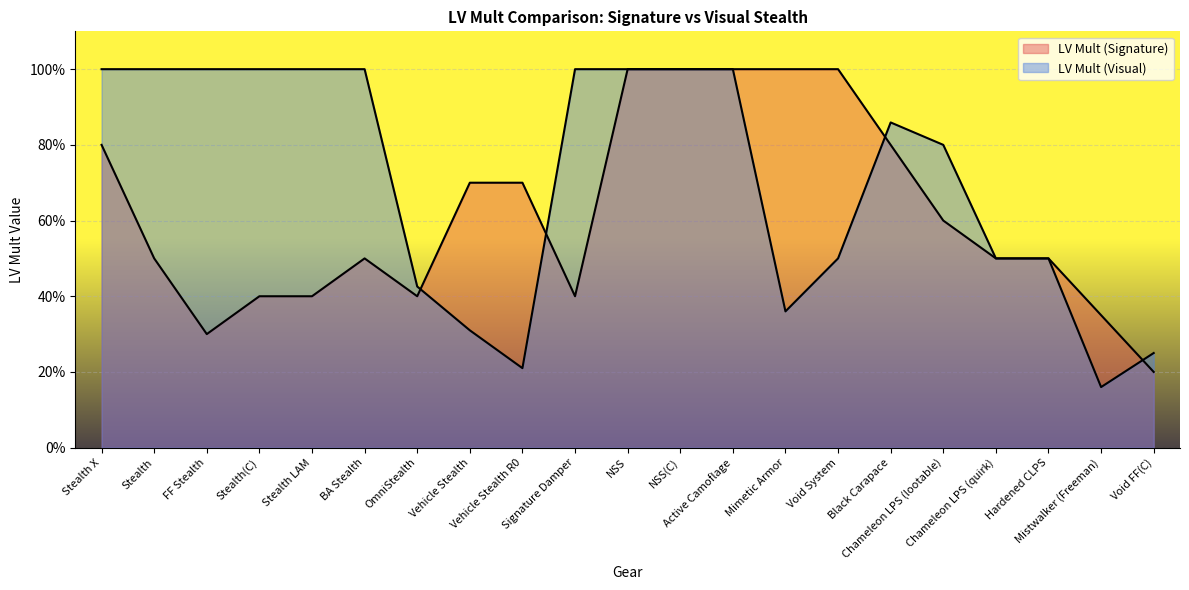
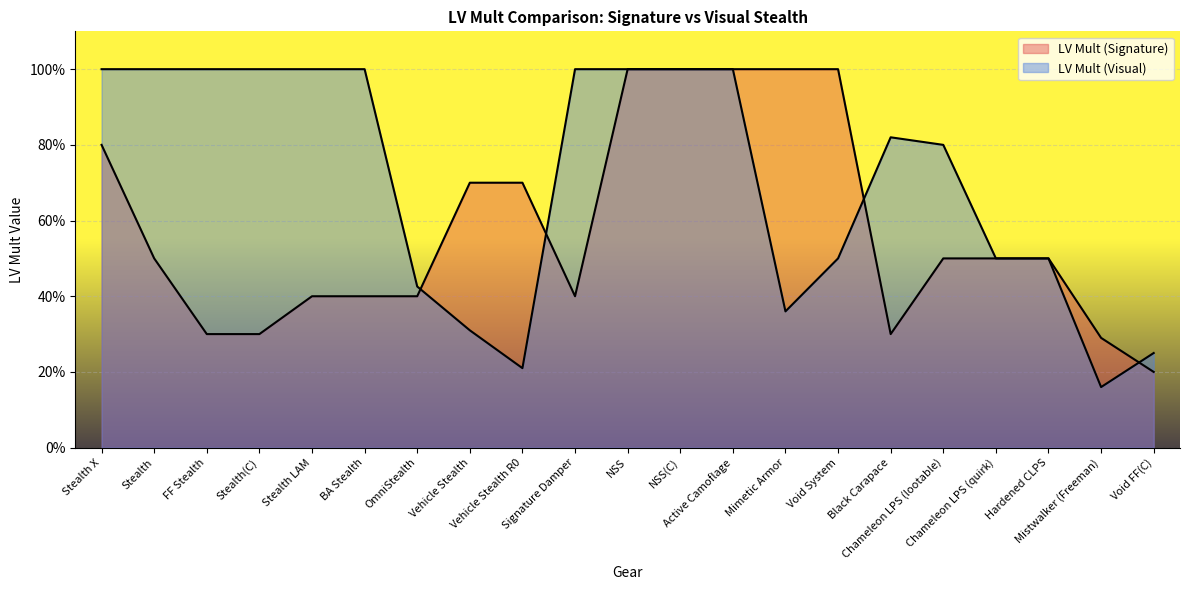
  {
    "LV Mult (Signature)": {
      "Stealth X": "80%",
      "Stealth": "50%",
      "FF Stealth": "30%",
-     "Stealth(C)": "40%",
+     "Stealth(C)": "30%",
      "Stealth LAM": "40%",
-     "BA Stealth": "50%",
+     "BA Stealth": "40%",
      "OmniStealth": "40%",
      "Vehicle Stealth": "70%",
      "Vehicle Stealth R0": "70%",
      "Signature Damper": "40%",
      "Mimetic Armor": "100%",
      "Void System": "100%",
-     "Black Carapace": "80%",
-     "Chameleon LPS (lootable)": "60%",
-     "Mistwalker (Freeman)": "35%",
+     "Black Carapace": "30%",
+     "Chameleon LPS (lootable)": "50%",
+     "Mistwalker (Freeman)": "29%",
      "Void FF(C)": "20%"
    },
    "LV Mult (Visual)": {
      "Stealth X": "100%",
      "Stealth": "100%",
      "FF Stealth": "100%",
      "Stealth(C)": "100%",
      "Stealth LAM": "100%",
      "BA Stealth": "100%",
      "OmniStealth": "43%",
      "Vehicle Stealth": "31%",
      "Vehicle Stealth R0": "21%",
      "Signature Damper": "100%",
      "Mimetic Armor": "36%",
      "Void System": "50%",
-     "Black Carapace": "86%",
+     "Black Carapace": "82%",
      "Chameleon LPS (lootable)": "80%",
      "Mistwalker (Freeman)": "16%",
      "Void FF(C)": "25%"
    }
  }
